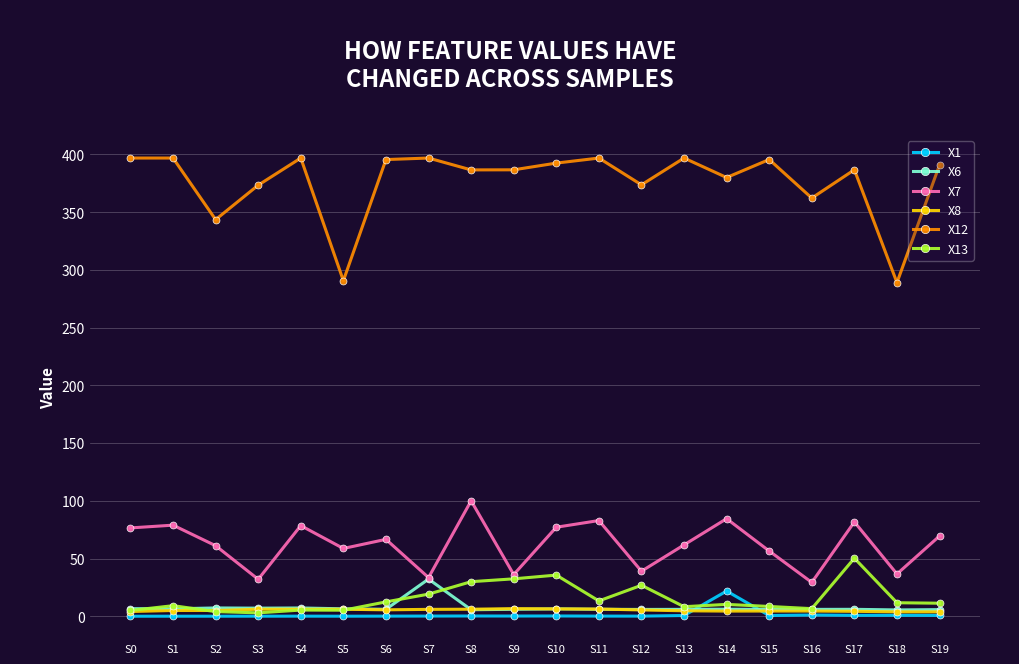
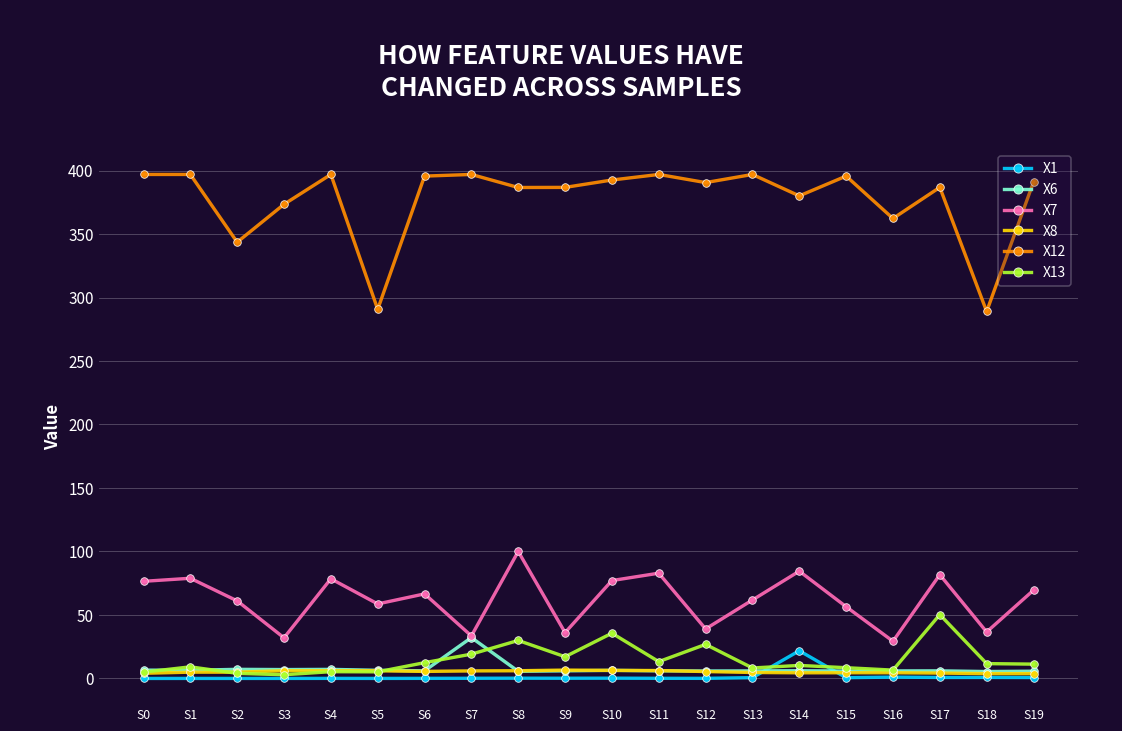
  {
    "X1": {
      "S0": 0,
      "S1": 0,
      "S2": 0,
      "S3": 0,
      "S4": 0,
      "S5": 0,
      "S6": 0,
      "S7": 0,
      "S8": 0,
      "S9": 0,
      "S10": 0,
      "S11": 0,
      "S12": 0,
      "S13": 1,
      "S14": 22,
      "S15": 1,
      "S16": 1,
      "S17": 1,
      "S18": 1,
      "S19": 1
    },
    "X6": {
      "S2": 7
    },
    "X7": {
      "S0": 77,
      "S1": 79,
      "S2": 61,
      "S3": 32,
      "S4": 79,
      "S5": 59,
      "S6": 67,
      "S8": 100,
      "S9": 36,
      "S10": 77,
      "S11": 83,
      "S12": 39,
      "S13": 62,
      "S14": 85,
      "S15": 57,
      "S16": 29,
      "S17": 82,
      "S18": 37,
      "S19": 70
    },
    "X8": {
      "S7": 6
    },
    "X12": {
      "S0": 397,
      "S1": 397,
      "S2": 344,
      "S3": 373,
      "S4": 397,
      "S5": 291,
      "S6": 396,
      "S7": 397,
      "S8": 387,
      "S9": 387,
      "S10": 393,
      "S11": 397,
-     "S12": 374,
+     "S12": 391,
      "S13": 397,
      "S14": 380,
      "S15": 396,
      "S16": 362,
      "S17": 387,
      "S18": 289
    },
    "X13": {
      "S1": 9,
      "S3": 3,
      "S6": 12,
      "S7": 19,
      "S8": 30,
-     "S9": 32,
+     "S9": 17,
      "S10": 36,
      "S11": 13,
      "S12": 27,
      "S13": 8,
      "S14": 10,
      "S15": 8,
      "S17": 50,
      "S18": 12,
      "S19": 11
    }
  }
